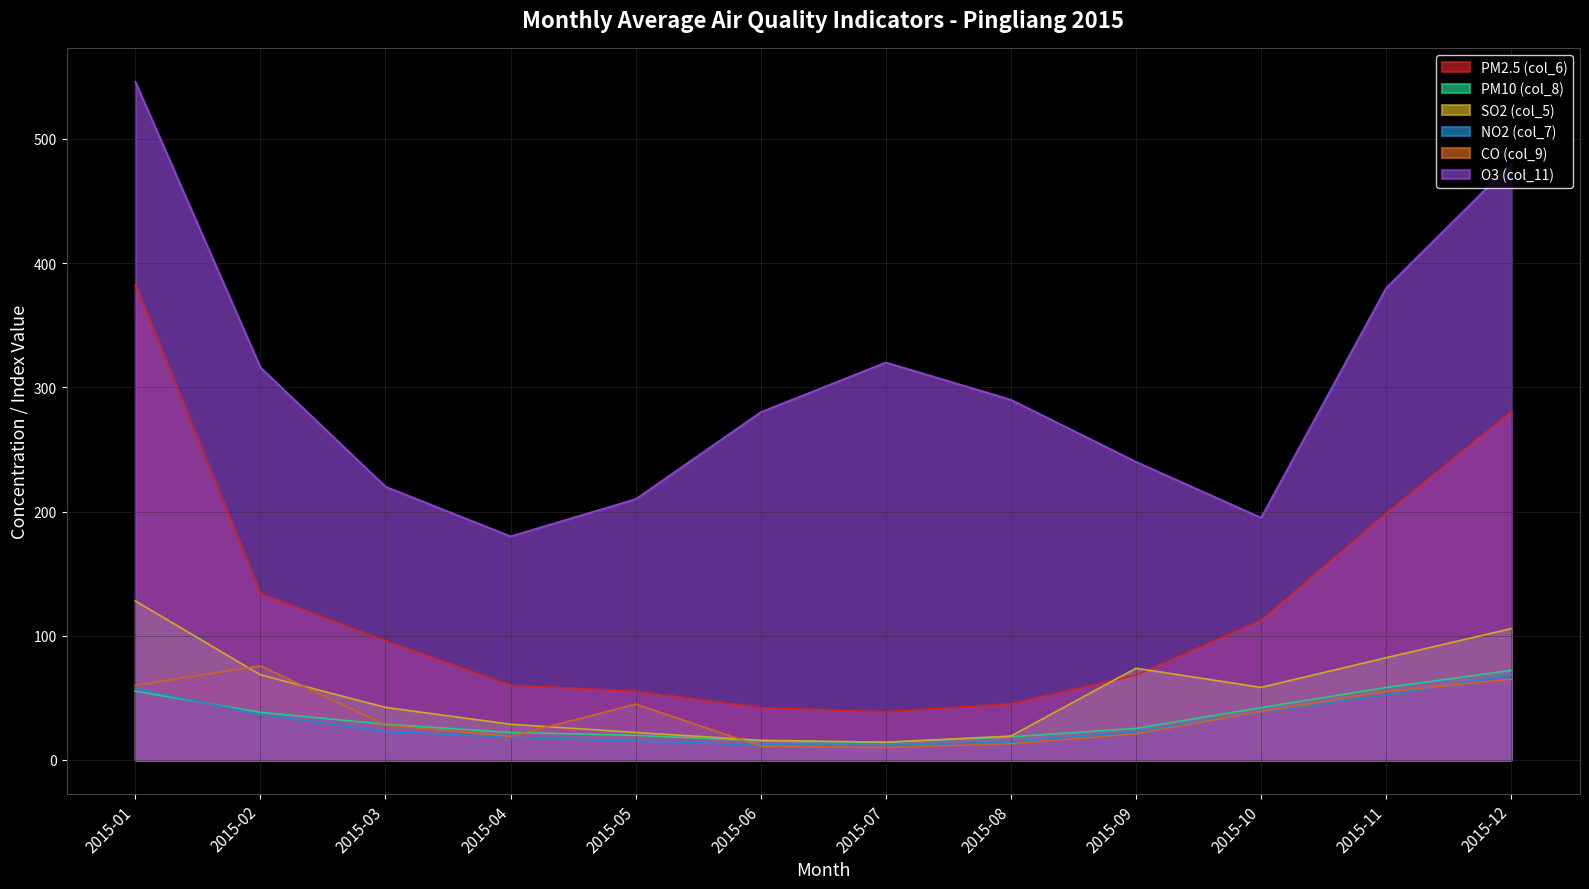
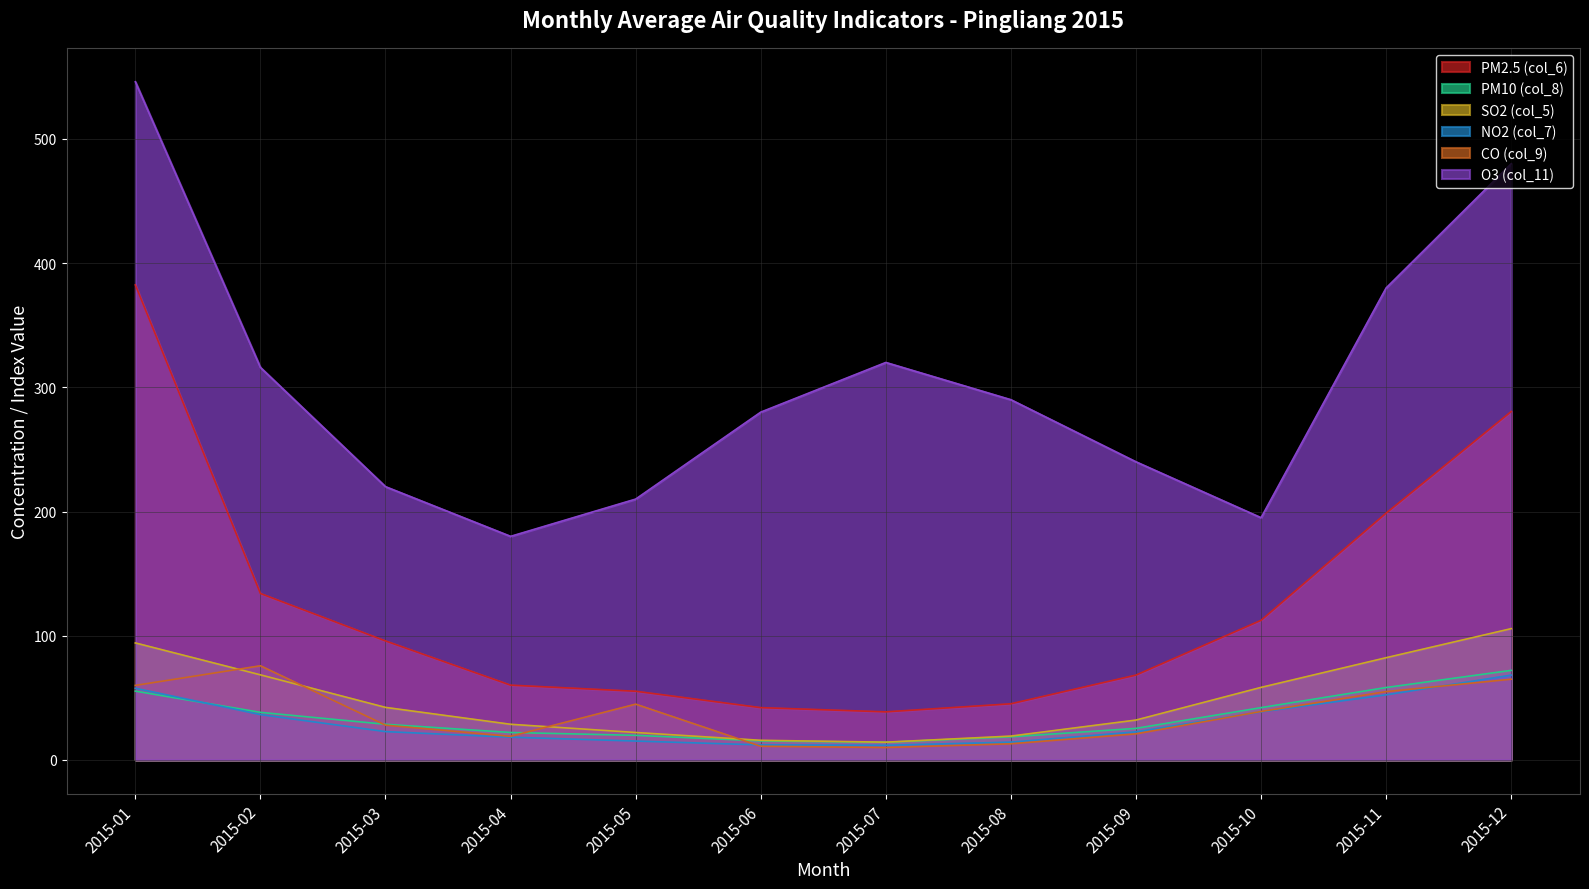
  {
    "PM2.5 (col_6)": {
      "2015-01": 383,
      "2015-02": 134,
      "2015-03": 96,
      "2015-04": 60,
      "2015-05": 55,
      "2015-06": 42,
      "2015-07": 39,
      "2015-08": 45,
      "2015-09": 68,
      "2015-10": 112,
      "2015-11": 199,
      "2015-12": 281
    },
    "PM10 (col_8)": {
      "2015-01": 55,
      "2015-04": 22,
      "2015-05": 20,
      "2015-09": 25,
      "2015-10": 42,
      "2015-11": 58,
      "2015-12": 72
    },
    "SO2 (col_5)": {
-     "2015-01": 128,
+     "2015-01": 94,
      "2015-02": 69,
      "2015-03": 42,
      "2015-04": 29,
      "2015-05": 22,
-     "2015-09": 74,
+     "2015-09": 32,
      "2015-10": 58,
      "2015-11": 82,
      "2015-12": 106
    },
    "NO2 (col_7)": {
      "2015-01": 58,
      "2015-03": 23,
      "2015-05": 15,
      "2015-11": 52,
      "2015-12": 68
    },
    "CO (col_9)": {
      "2015-01": 60,
      "2015-02": 76,
      "2015-05": 45,
      "2015-11": 55,
      "2015-12": 65
    },
    "O3 (col_11)": {
      "2015-01": 546,
      "2015-02": 316,
      "2015-03": 220,
      "2015-04": 180,
      "2015-05": 210,
      "2015-06": 280,
      "2015-07": 320,
      "2015-08": 290,
      "2015-09": 240,
      "2015-10": 195,
      "2015-11": 380
    }
  }
